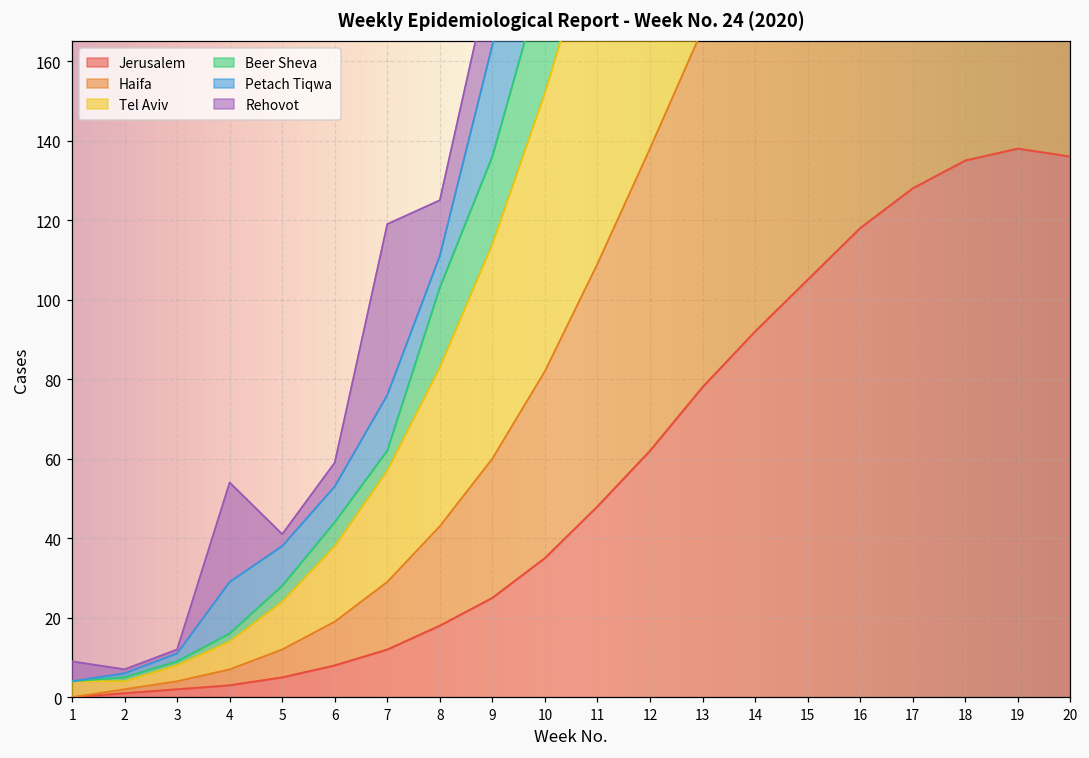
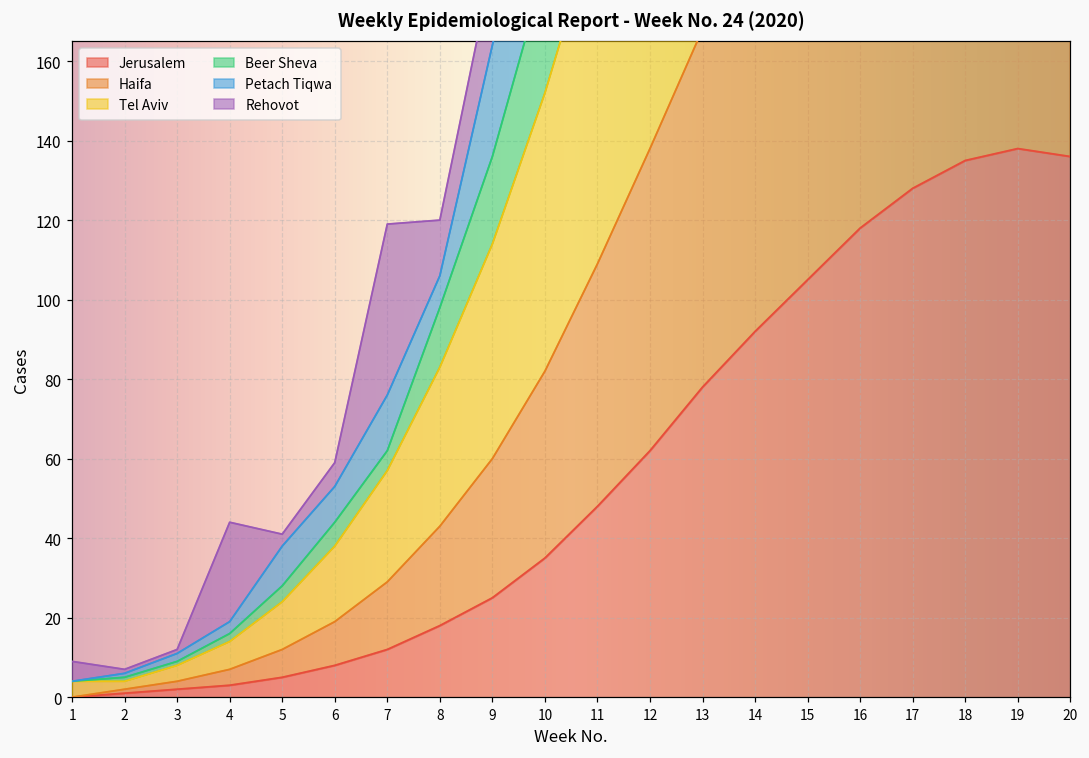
  {
    "Tel Aviv": {
      "2": 2,
      "3": 4,
      "4": 7,
      "5": 12,
      "6": 19,
      "7": 28,
      "8": 40,
      "9": 54,
      "10": 70
    },
    "Beer Sheva": {
      "2": 1,
      "3": 1,
      "4": 2,
      "5": 4,
      "6": 6,
      "7": 5,
-     "8": 20,
+     "8": 15,
      "9": 22
    },
    "Petach Tiqwa": {
      "2": 1,
      "3": 2,
-     "4": 13,
+     "4": 3,
      "5": 10,
      "6": 9,
      "7": 14,
      "8": 8,
      "9": 28
    },
    "Rehovot": {
      "1": 5,
      "2": 1,
      "3": 1,
      "4": 25,
      "5": 3,
      "6": 6,
      "7": 43,
      "8": 14
    }
  }
